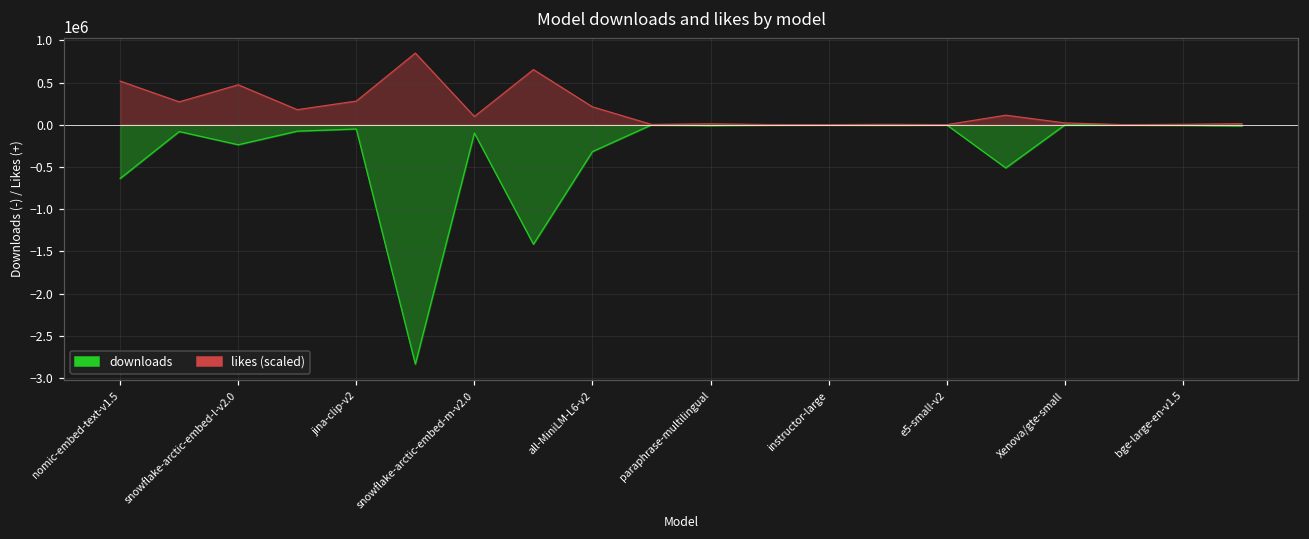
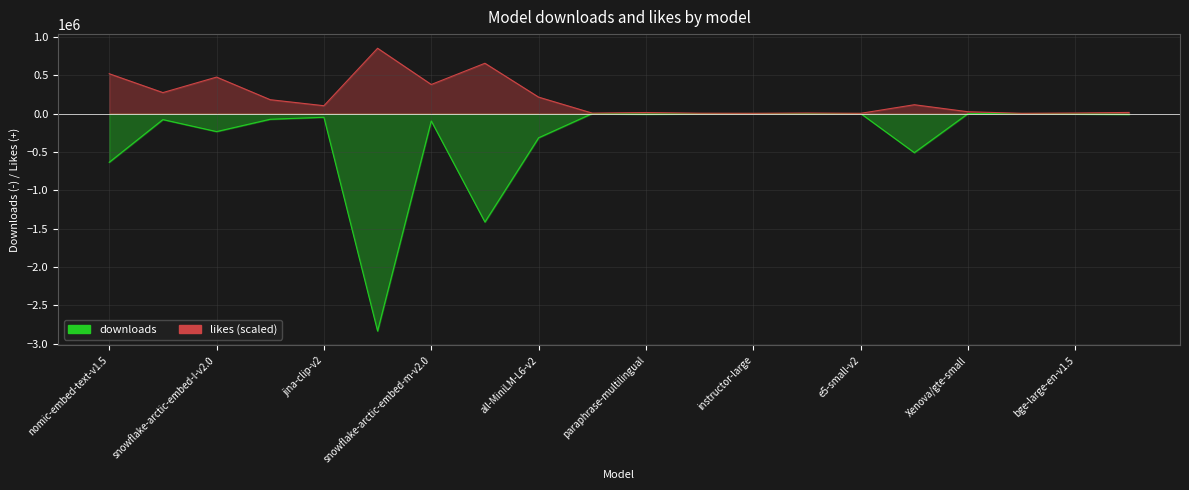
  {
    "likes (scaled)": {
      "nomic-embed-text-v1.5": 500000,
      "snowflake-arctic-embed-l-v2.0": 500000,
-     "jina-clip-v2": 300000,
-     "snowflake-arctic-embed-m-v2.0": 100000,
+     "jina-clip-v2": 100000,
+     "snowflake-arctic-embed-m-v2.0": 400000,
      "all-MiniLM-L6-v2": 200000
    }
  }
